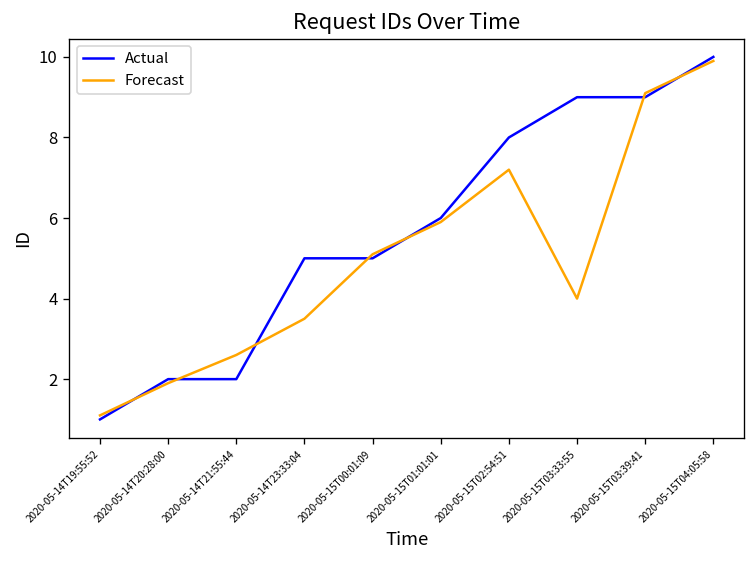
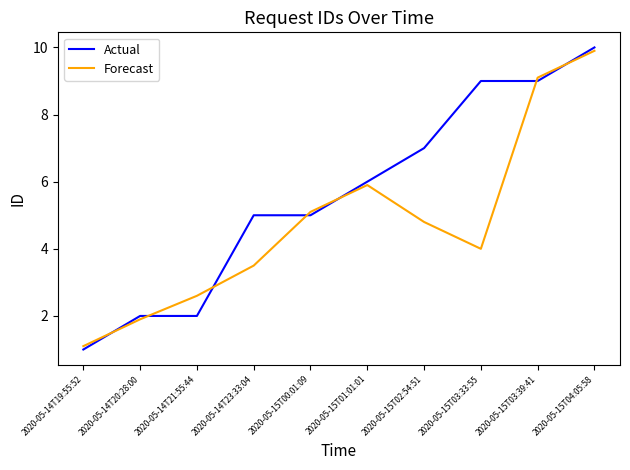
  {
    "Actual": {
      "2020-05-14T19:55:52": 1,
      "2020-05-14T20:28:00": 2,
      "2020-05-14T21:55:44": 2,
      "2020-05-14T23:33:04": 5,
      "2020-05-15T00:01:09": 5,
      "2020-05-15T01:01:01": 6,
-     "2020-05-15T02:54:51": 8,
+     "2020-05-15T02:54:51": 7,
      "2020-05-15T03:33:55": 9,
      "2020-05-15T03:39:41": 9,
      "2020-05-15T04:05:58": 10
    },
    "Forecast": {
      "2020-05-14T19:55:52": 1.1,
      "2020-05-14T20:28:00": 1.9,
      "2020-05-14T21:55:44": 2.6,
      "2020-05-14T23:33:04": 3.5,
      "2020-05-15T00:01:09": 5.1,
      "2020-05-15T01:01:01": 5.9,
-     "2020-05-15T02:54:51": 7.2,
+     "2020-05-15T02:54:51": 4.8,
      "2020-05-15T03:33:55": 4.0,
      "2020-05-15T03:39:41": 9.1,
      "2020-05-15T04:05:58": 9.9
    }
  }
